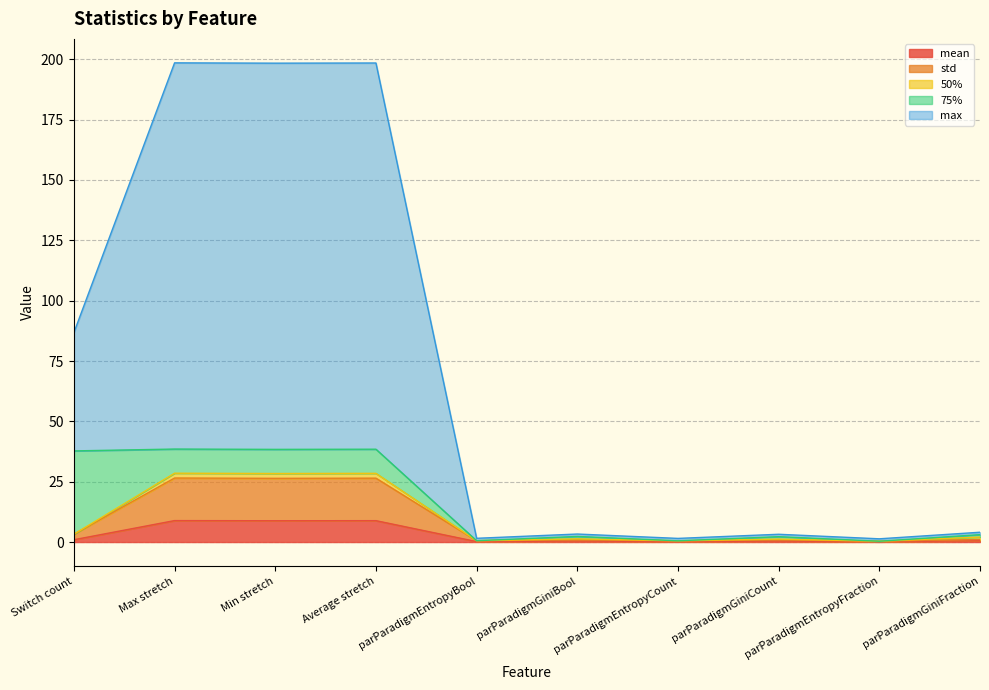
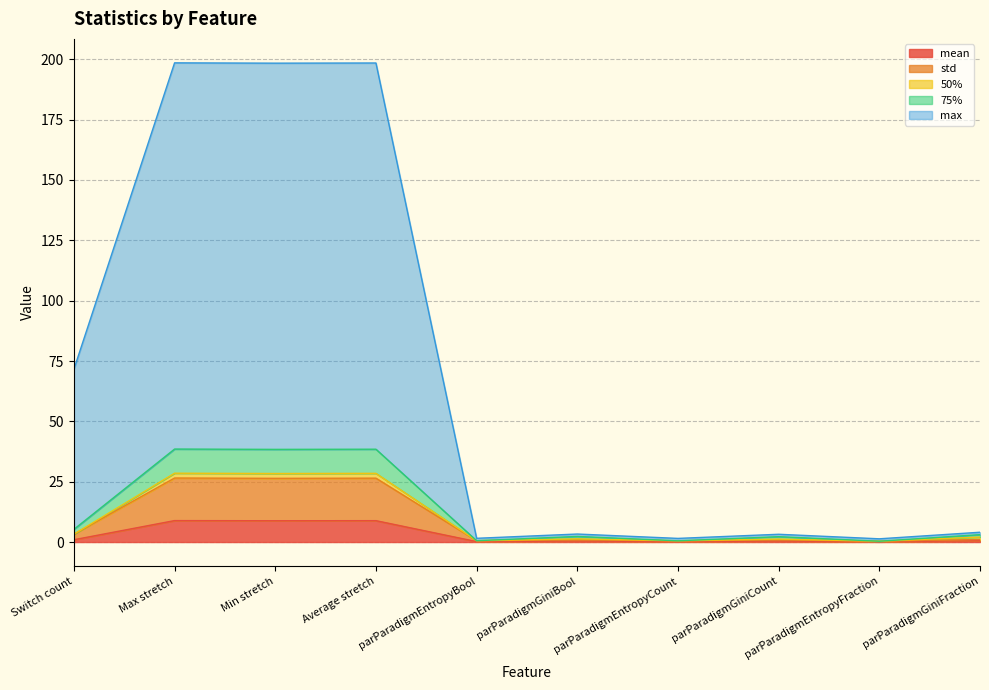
  {
    "50%": {
      "Max stretch": 2,
      "Min stretch": 2,
      "Average stretch": 2
    },
    "75%": {
-     "Switch count": 35,
+     "Switch count": 2,
      "Max stretch": 10,
      "Min stretch": 10,
      "Average stretch": 10
    },
    "max": {
-     "Switch count": 49,
+     "Switch count": 66,
      "Max stretch": 160,
      "Min stretch": 160,
      "Average stretch": 160
    }
  }
